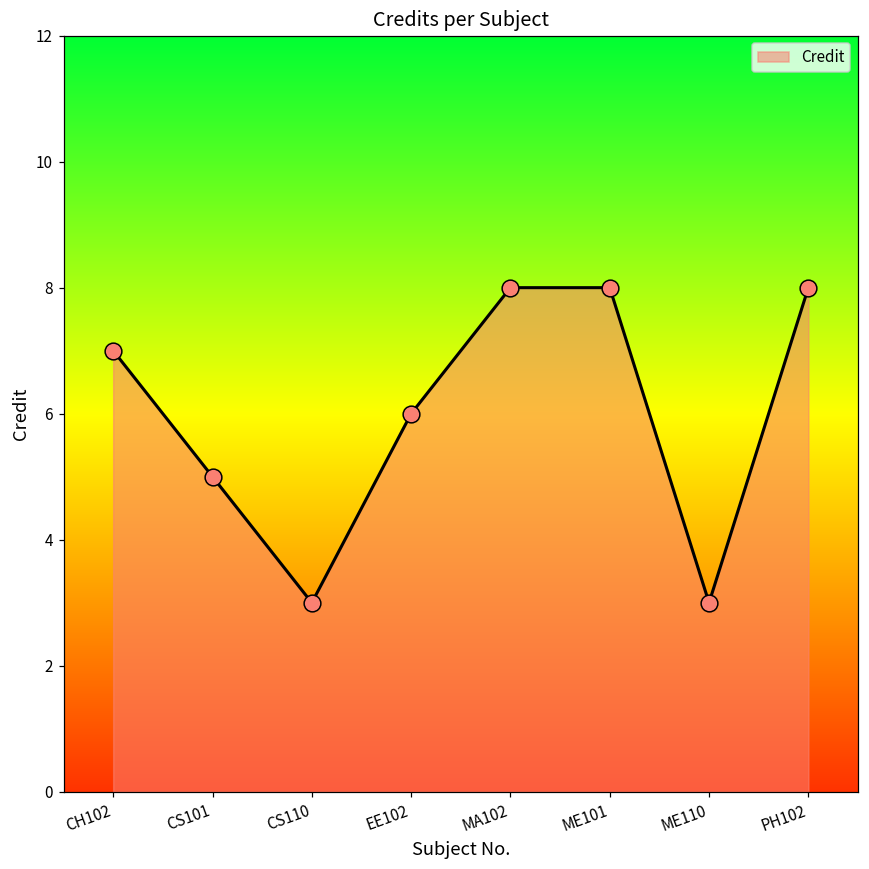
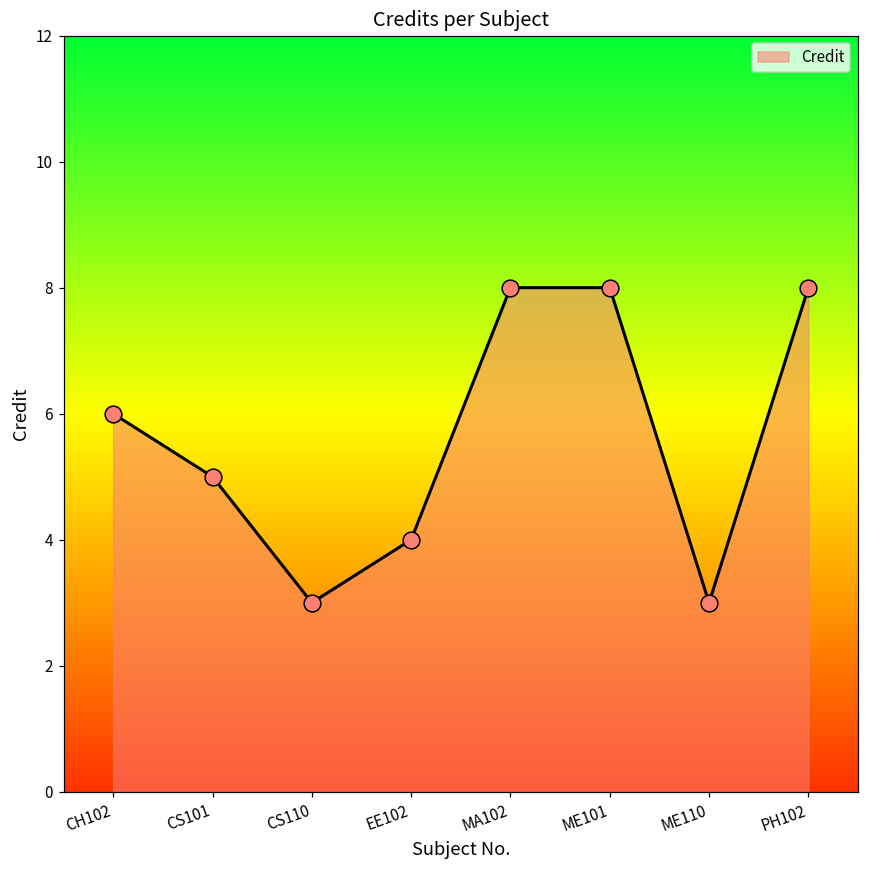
  {
-   "CH102": 7,
+   "CH102": 6,
    "CS101": 5,
    "CS110": 3,
-   "EE102": 6,
+   "EE102": 4,
    "MA102": 8,
    "ME101": 8,
    "ME110": 3,
    "PH102": 8
  }
